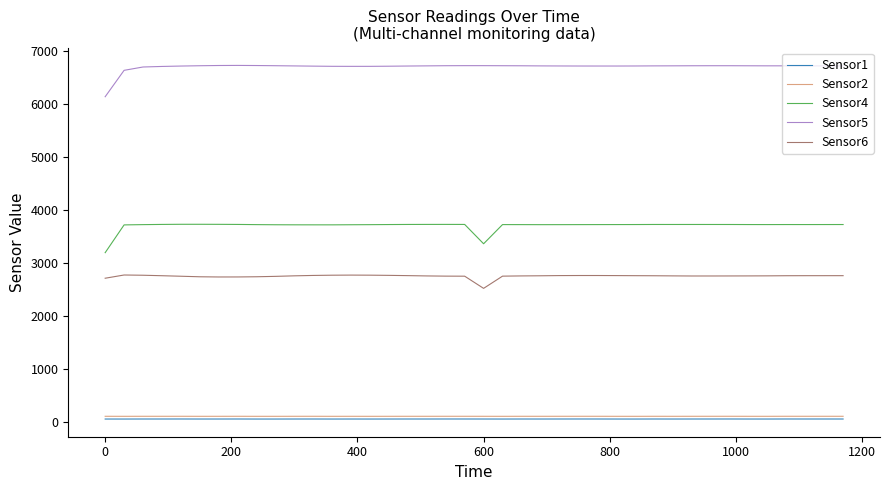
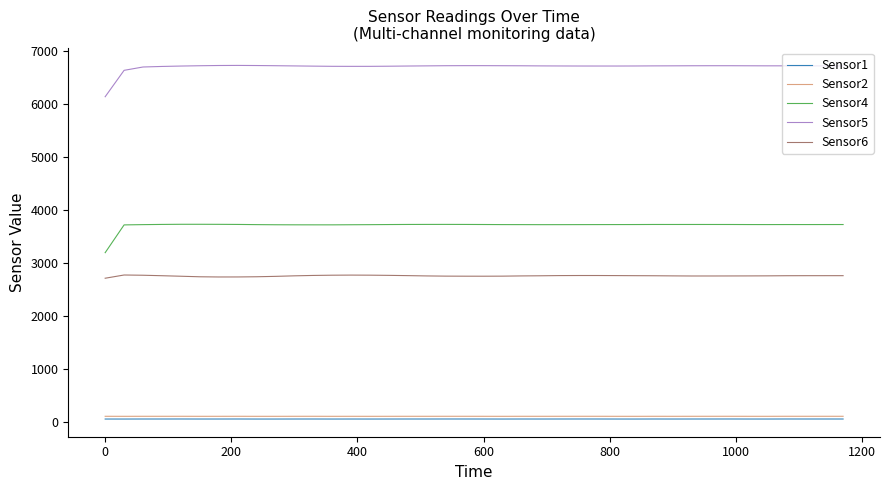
  {
    "Sensor1": {
      "0": 0,
      "600": 100
    },
    "Sensor2": {
      "0": 100,
      "600": 100
    },
    "Sensor4": {
      "0": 3200,
-     "600": 3400
+     "600": 3700
    },
    "Sensor5": {
      "0": 6100,
      "600": 6700
    },
    "Sensor6": {
      "0": 2700,
-     "600": 2500
+     "600": 2700
    }
  }
